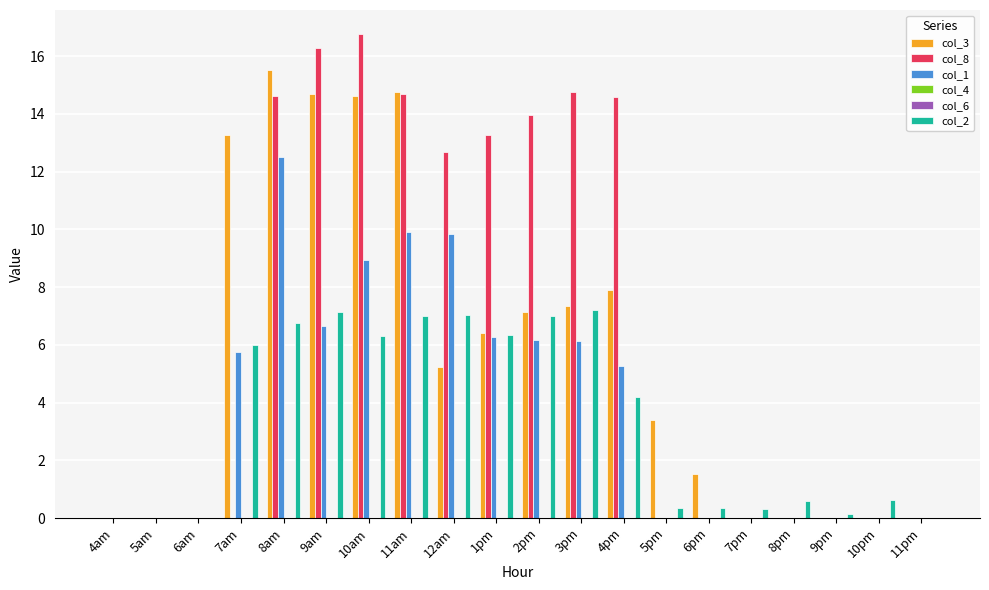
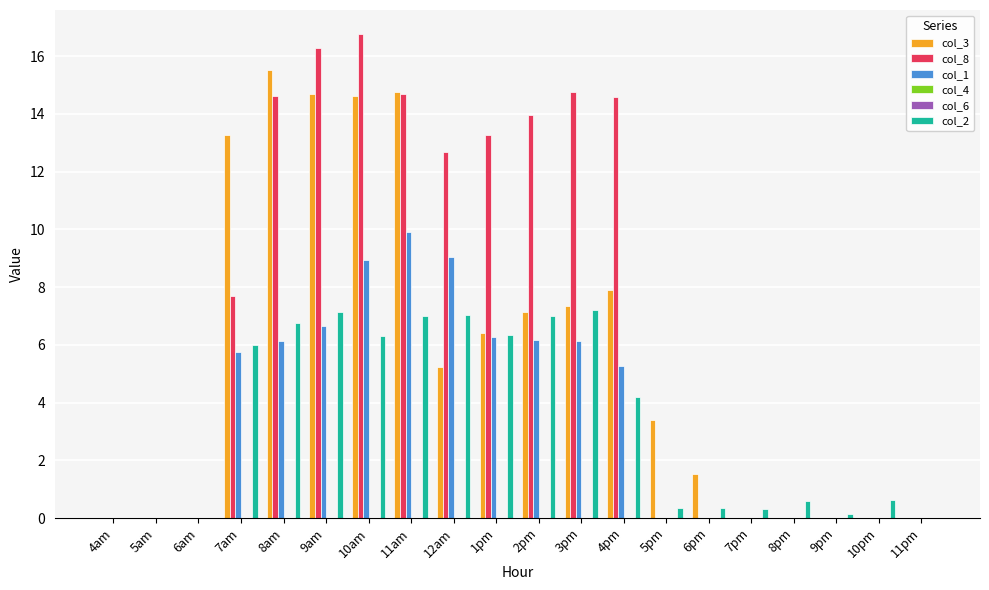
  {
    "col_3": {
      "4am": 0.0,
      "5am": 0.0,
      "6am": 0.0,
      "7am": 13.3,
      "8am": 15.5,
      "9am": 14.7,
      "10am": 14.6,
      "11am": 14.7,
      "12am": 5.2,
      "1pm": 6.4,
      "2pm": 7.1,
      "3pm": 7.4,
      "4pm": 7.9,
      "5pm": 3.4,
      "6pm": 1.5,
      "7pm": 0.0,
      "8pm": 0.0,
      "9pm": 0.0,
      "10pm": 0.0,
      "11pm": 0.0
    },
    "col_8": {
      "4am": 0.0,
      "5am": 0.0,
      "6am": 0.0,
-     "7am": 0.0,
+     "7am": 7.7,
      "8am": 14.6,
      "9am": 16.3,
      "10am": 16.8,
      "11am": 14.7,
      "12am": 12.7,
      "1pm": 13.3,
      "2pm": 14.0,
      "3pm": 14.8,
      "4pm": 14.6,
      "5pm": 0.0,
      "6pm": 0.0,
      "7pm": 0.0,
      "8pm": 0.0,
      "9pm": 0.0,
      "10pm": 0.0,
      "11pm": 0.0
    },
    "col_1": {
      "4am": 0.0,
      "5am": 0.0,
      "6am": 0.0,
      "7am": 5.8,
-     "8am": 12.5,
+     "8am": 6.1,
      "9am": 6.6,
      "10am": 9.0,
      "11am": 9.9,
-     "12am": 9.8,
+     "12am": 9.0,
      "1pm": 6.3,
      "2pm": 6.2,
      "3pm": 6.1,
      "4pm": 5.3,
      "5pm": 0.0,
      "6pm": 0.0,
      "7pm": 0.0,
      "8pm": 0.0,
      "9pm": 0.0,
      "10pm": 0.0,
      "11pm": 0.0
    },
    "col_4": {
      "4am": 0.0,
      "5am": 0.0,
      "6am": 0.0,
      "7am": 0.0,
      "8am": 0.0,
      "9am": 0.0,
      "10am": 0.0,
      "11am": 0.0,
      "12am": 0.0,
      "1pm": 0.0,
      "2pm": 0.0,
      "3pm": 0.0,
      "4pm": 0.0,
      "5pm": 0.0,
      "6pm": 0.0,
      "7pm": 0.0,
      "8pm": 0.0,
      "9pm": 0.0,
      "10pm": 0.0,
      "11pm": 0.0
    },
    "col_6": {
      "4am": 0.0,
      "5am": 0.0,
      "6am": 0.0,
      "7am": 0.0,
      "8am": 0.0,
      "9am": 0.0,
      "10am": 0.0,
      "11am": 0.0,
      "12am": 0.0,
      "1pm": 0.0,
      "2pm": 0.0,
      "3pm": 0.0,
      "4pm": 0.0,
      "5pm": 0.0,
      "6pm": 0.0,
      "7pm": 0.0,
      "8pm": 0.0,
      "9pm": 0.0,
      "10pm": 0.0,
      "11pm": 0.0
    },
    "col_2": {
      "4am": 0.0,
      "5am": 0.0,
      "6am": 0.0,
      "7am": 6.0,
      "8am": 6.8,
      "9am": 7.2,
      "10am": 6.3,
      "11am": 7.0,
      "12am": 7.0,
      "1pm": 6.3,
      "2pm": 7.0,
      "3pm": 7.2,
      "4pm": 4.2,
      "5pm": 0.4,
      "6pm": 0.3,
      "7pm": 0.3,
      "8pm": 0.6,
      "9pm": 0.2,
      "10pm": 0.6,
      "11pm": 0.0
    }
  }
